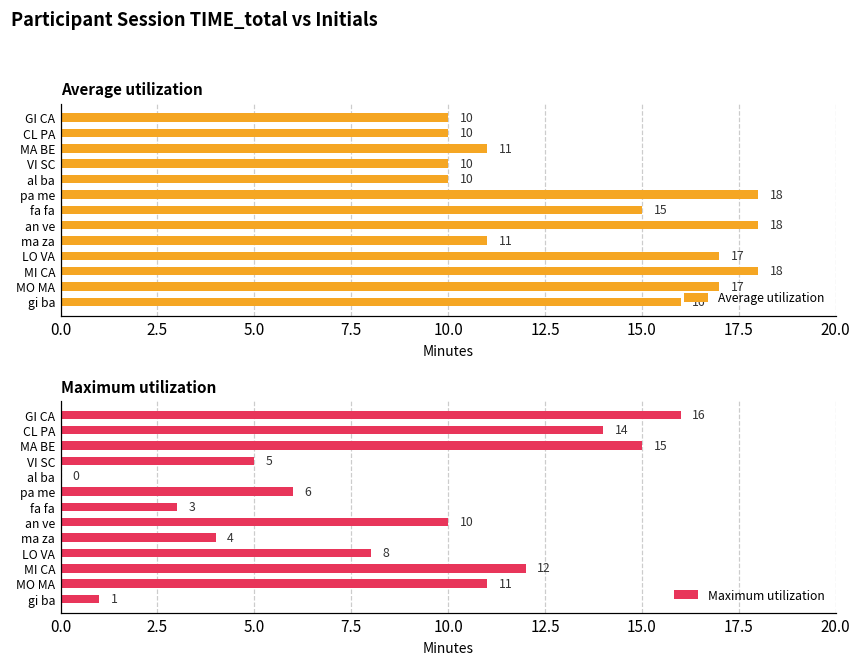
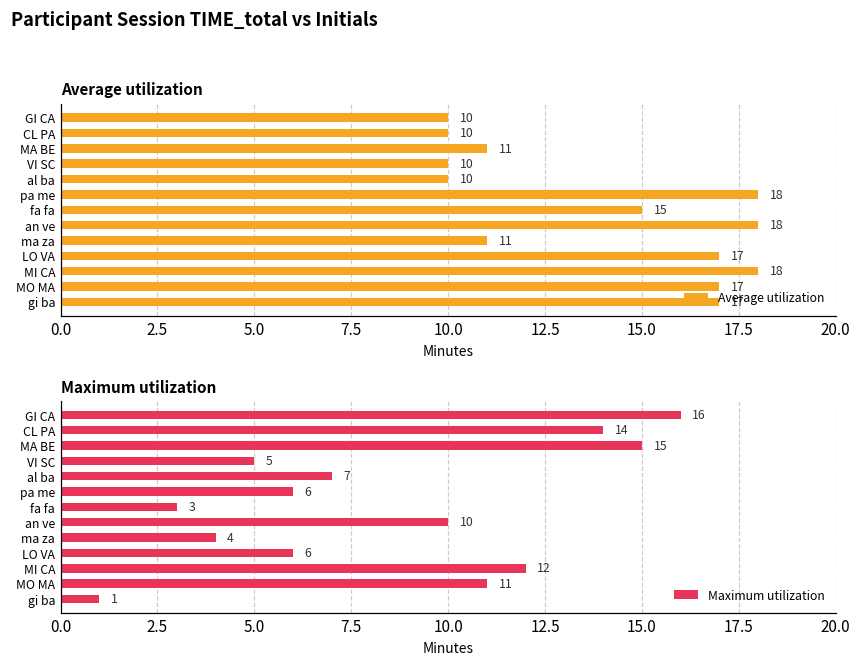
  {
    "Average utilization": {
      "GI CA": 10,
      "CL PA": 10,
      "MA BE": 11,
      "VI SC": 10,
      "al ba": 10,
      "pa me": 18,
      "fa fa": 15,
      "an ve": 18,
      "ma za": 11,
      "LO VA": 17,
      "MI CA": 18,
      "MO MA": 17,
-     "gi ba": 16
+     "gi ba": 17
    },
    "Maximum utilization": {
      "GI CA": 16,
      "CL PA": 14,
      "MA BE": 15,
      "VI SC": 5,
-     "al ba": 0,
+     "al ba": 7,
      "pa me": 6,
      "fa fa": 3,
      "an ve": 10,
      "ma za": 4,
-     "LO VA": 8,
+     "LO VA": 6,
      "MI CA": 12,
      "MO MA": 11,
      "gi ba": 1
    }
  }
